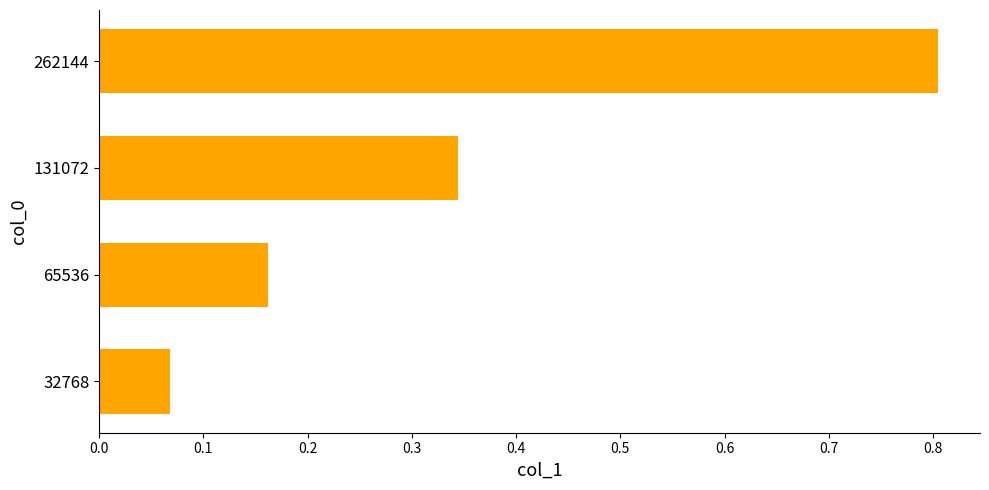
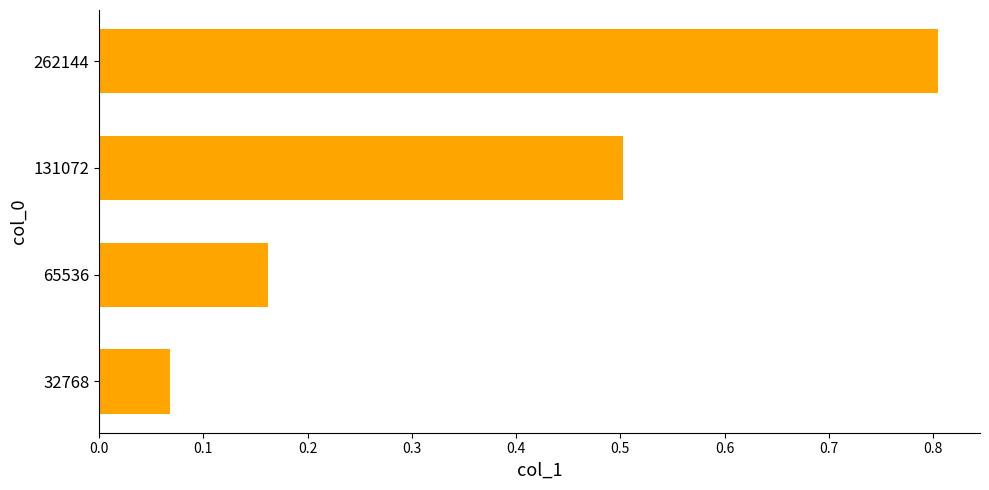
  {
    "262144": 0.805,
-   "131072": 0.345,
+   "131072": 0.503,
    "65536": 0.162,
    "32768": 0.068
  }
